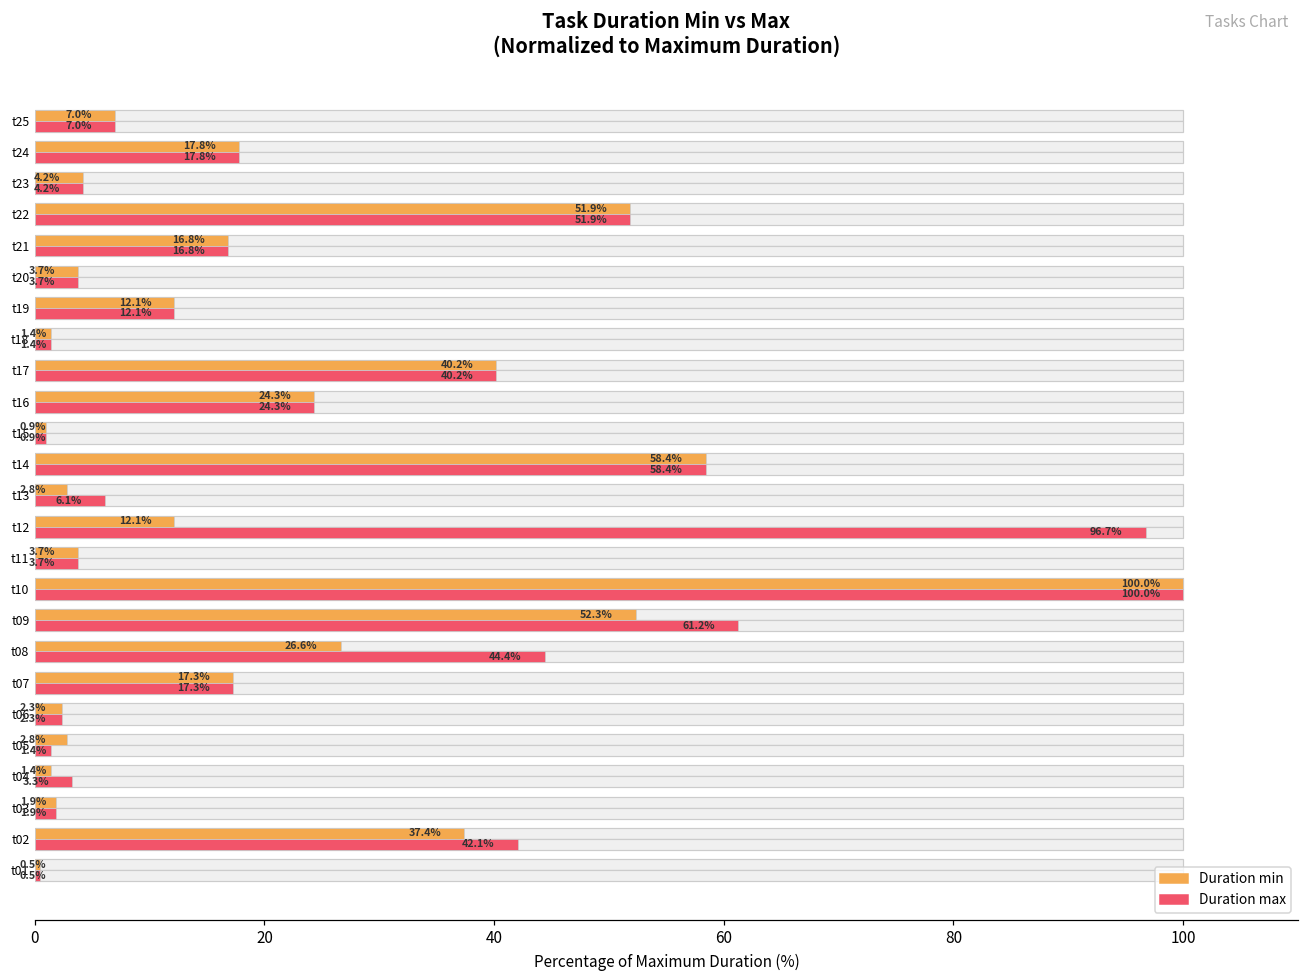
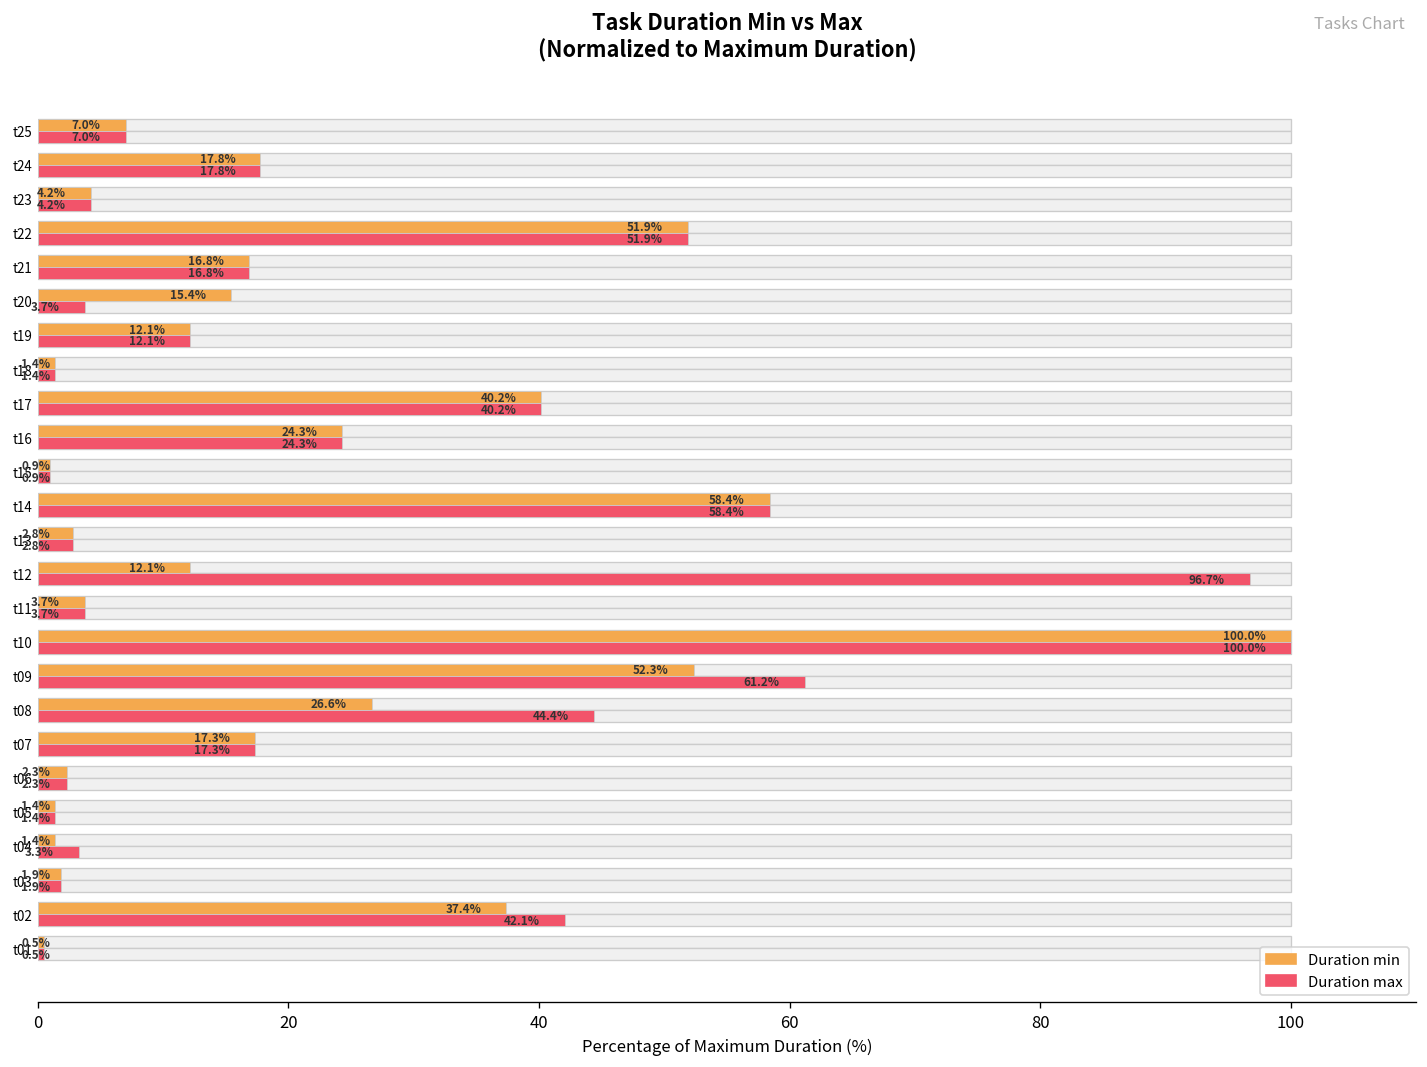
  {
    "Duration min": {
-     "t20": "3.7%",
+     "t20": "15.4%",
      "t10": "100.0%",
-     "t05": "2.8%"
+     "t05": "1.4%"
    },
    "Duration max": {
-     "t13": "6.1%",
+     "t13": "2.8%",
      "t10": "100.0%"
    }
  }
